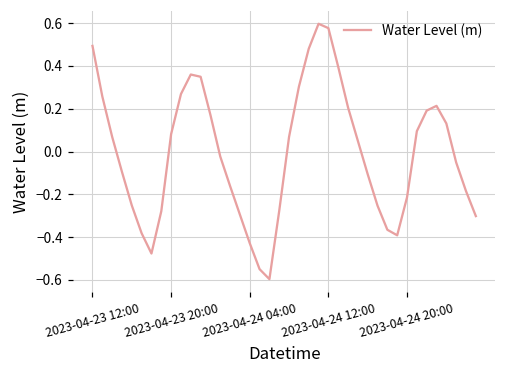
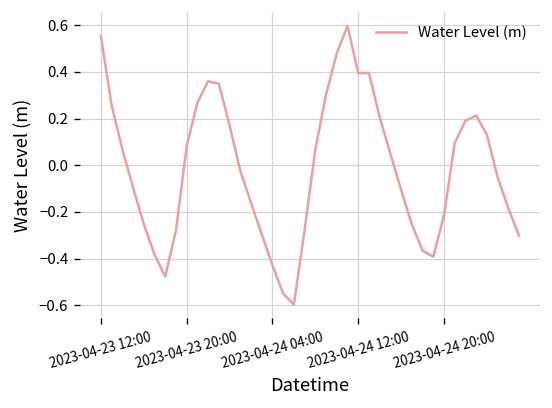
  {
-   "2023-04-23 12:00": 0.49,
+   "2023-04-23 12:00": 0.55,
    "2023-04-23 20:00": 0.08,
    "2023-04-24 04:00": -0.43,
-   "2023-04-24 12:00": 0.58,
+   "2023-04-24 12:00": 0.39,
    "2023-04-24 20:00": -0.21
  }
